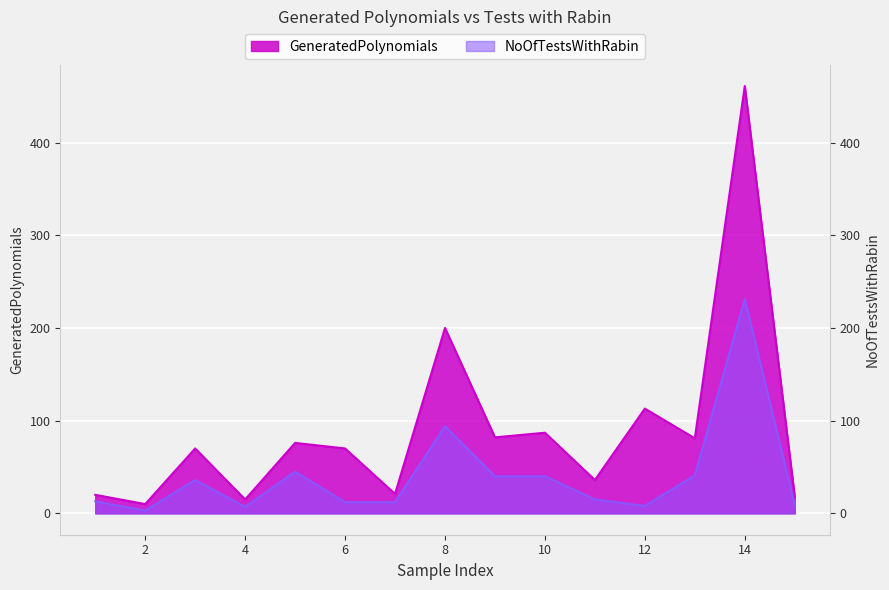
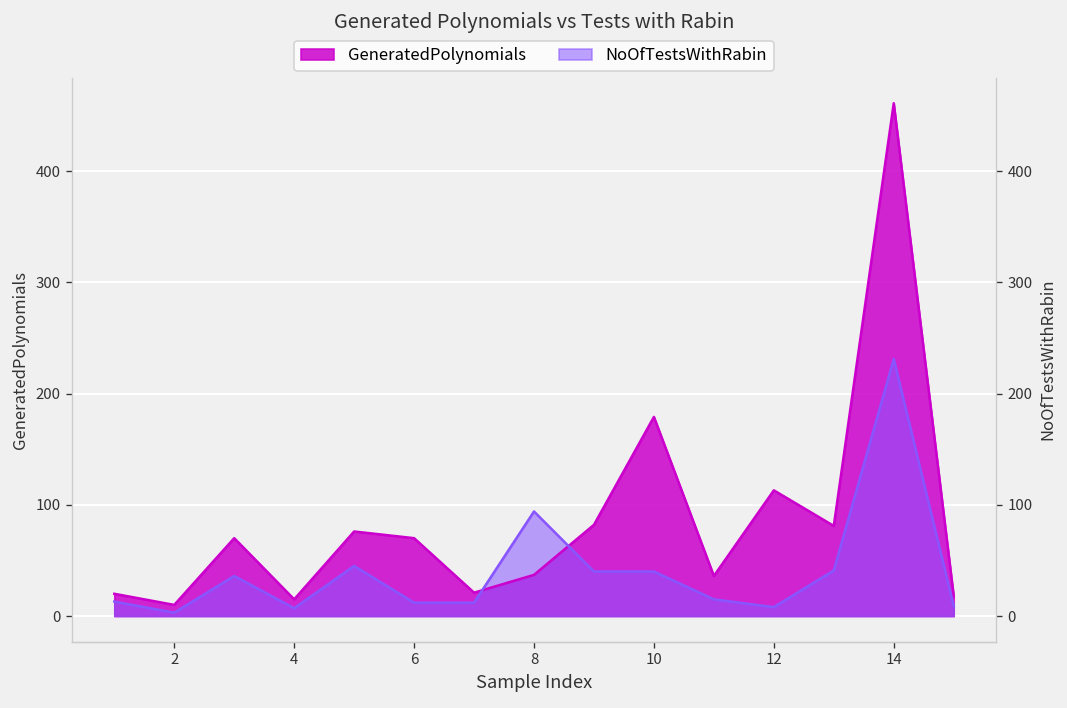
  {
    "GeneratedPolynomials": {
      "2": 10,
      "4": 20,
      "6": 70,
-     "8": 200,
-     "10": 90,
+     "8": 40,
+     "10": 180,
      "12": 110,
      "14": 460
    },
    "NoOfTestsWithRabin": {
      "2": 0,
      "4": 10,
      "6": 10,
      "8": 90,
      "10": 40,
      "12": 10,
      "14": 230
    }
  }
